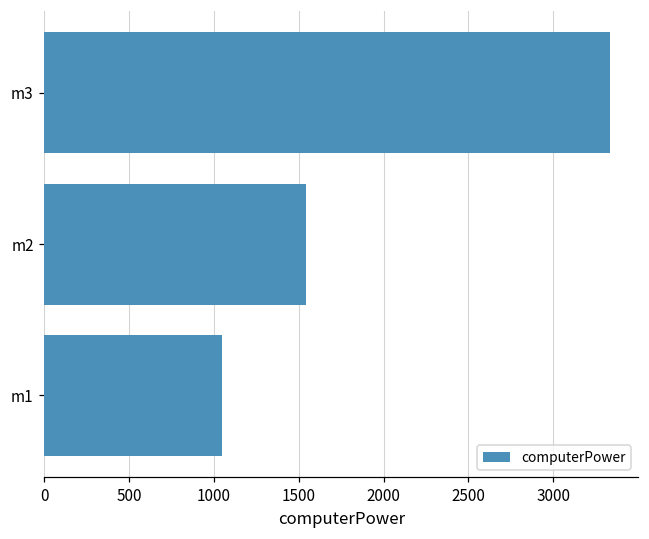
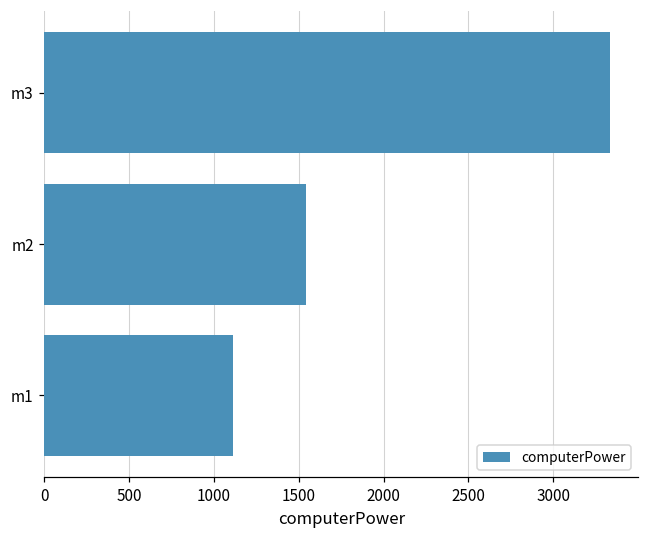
  {
    "m3": 3330,
    "m2": 1540,
-   "m1": 1050
+   "m1": 1110
  }
